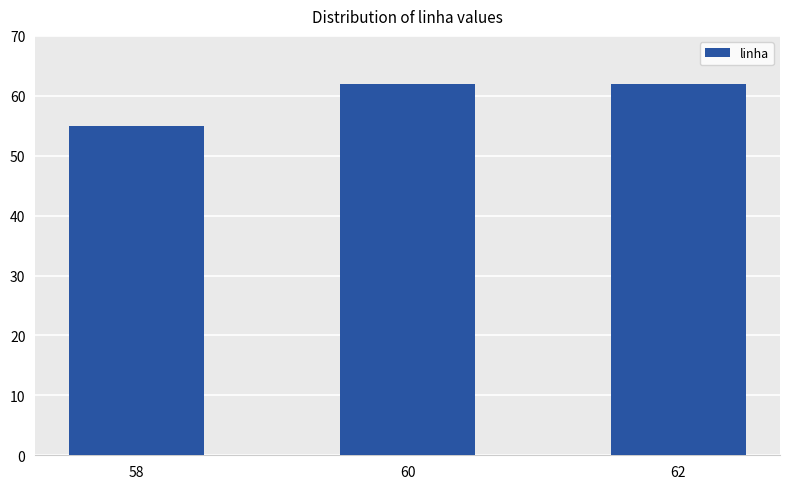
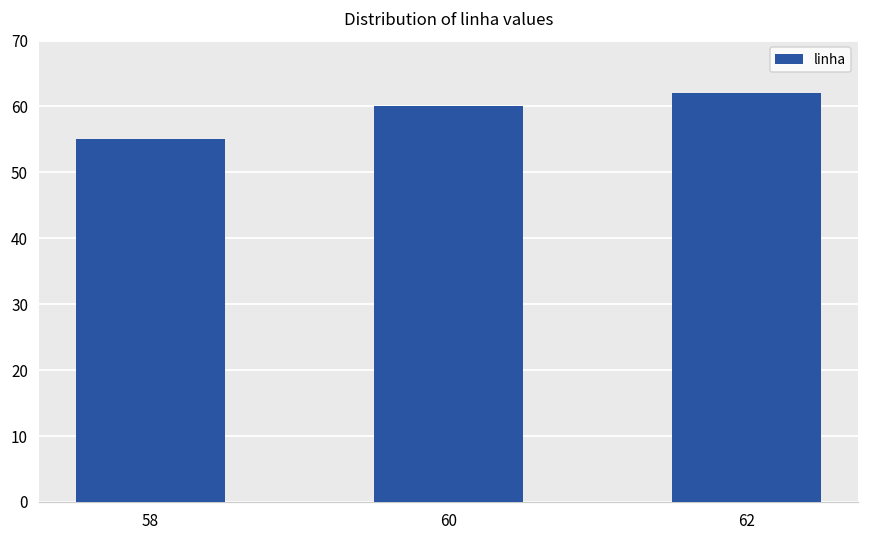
  {
    "58": 55,
-   "60": 62,
+   "60": 60,
    "62": 62
  }
